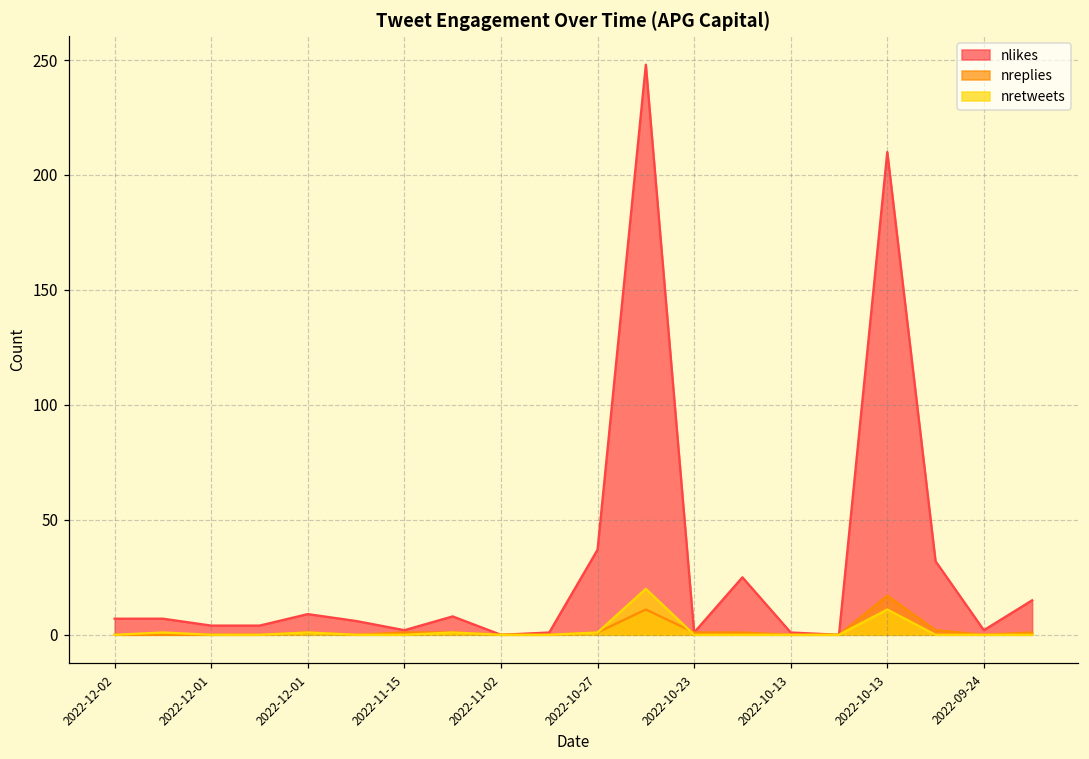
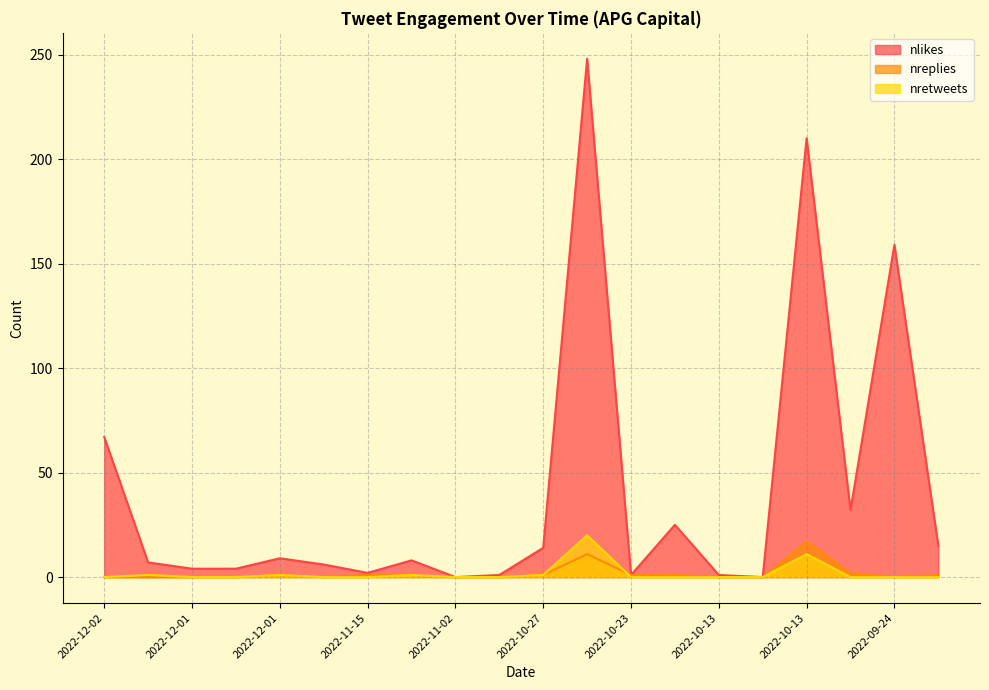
  {
    "nlikes": {
-     "2022-12-02": 7,
-     "2022-10-27": 37,
-     "2022-09-24": 2
+     "2022-12-02": 67,
+     "2022-10-27": 14,
+     "2022-09-24": 159
    }
  }
